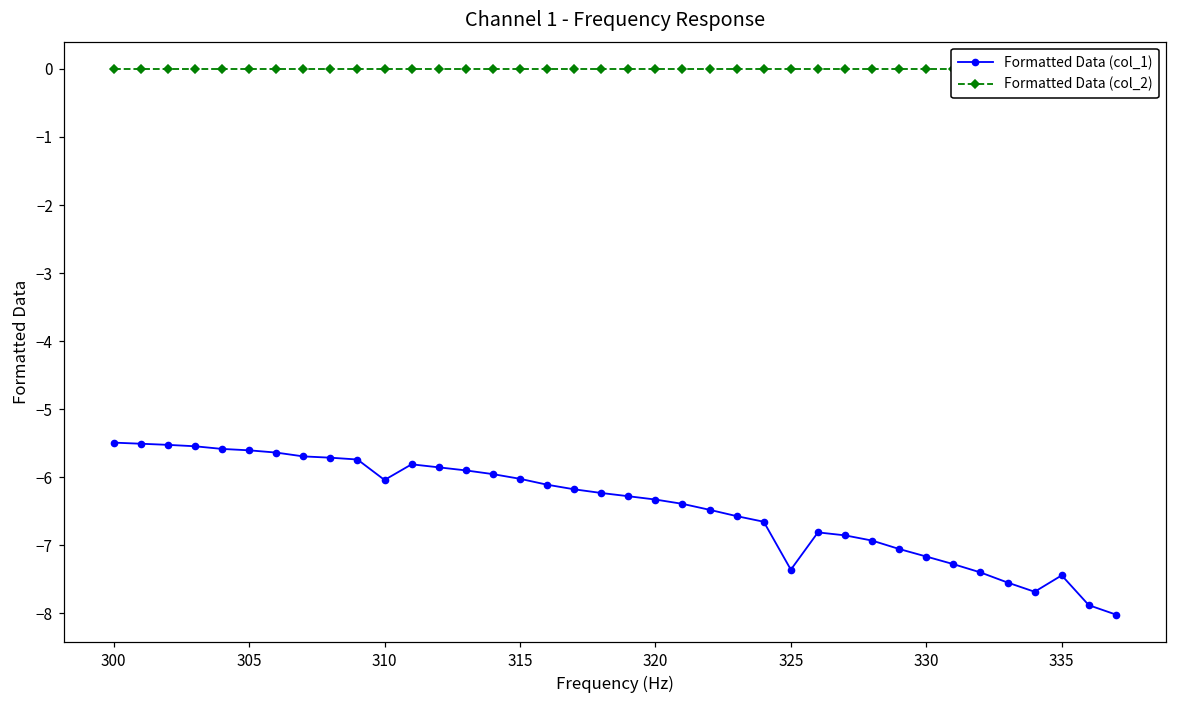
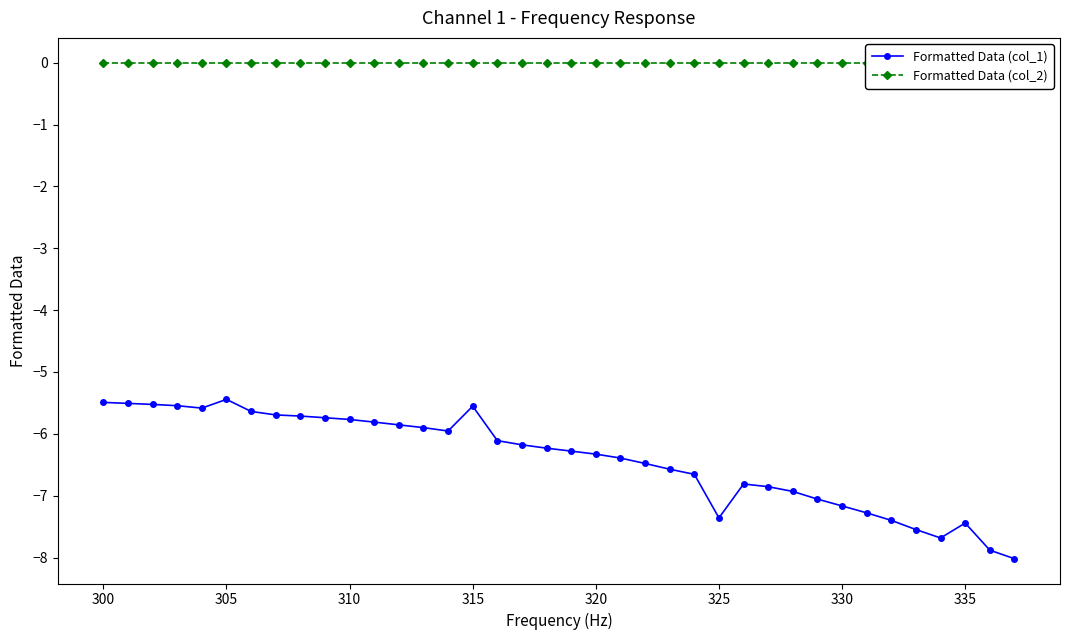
  {
    "Formatted Data (col_1)": {
      "300": -5.5,
-     "305": -5.6,
-     "310": -6.0,
-     "315": -6.0,
+     "305": -5.4,
+     "310": -5.8,
+     "315": -5.6,
      "320": -6.3,
      "325": -7.4,
      "330": -7.2,
      "335": -7.4
    },
    "Formatted Data (col_2)": {
      "300": 0.0,
      "305": 0.0,
      "310": 0.0,
      "315": 0.0,
      "320": 0.0,
      "325": 0.0,
      "330": 0.0
    }
  }
